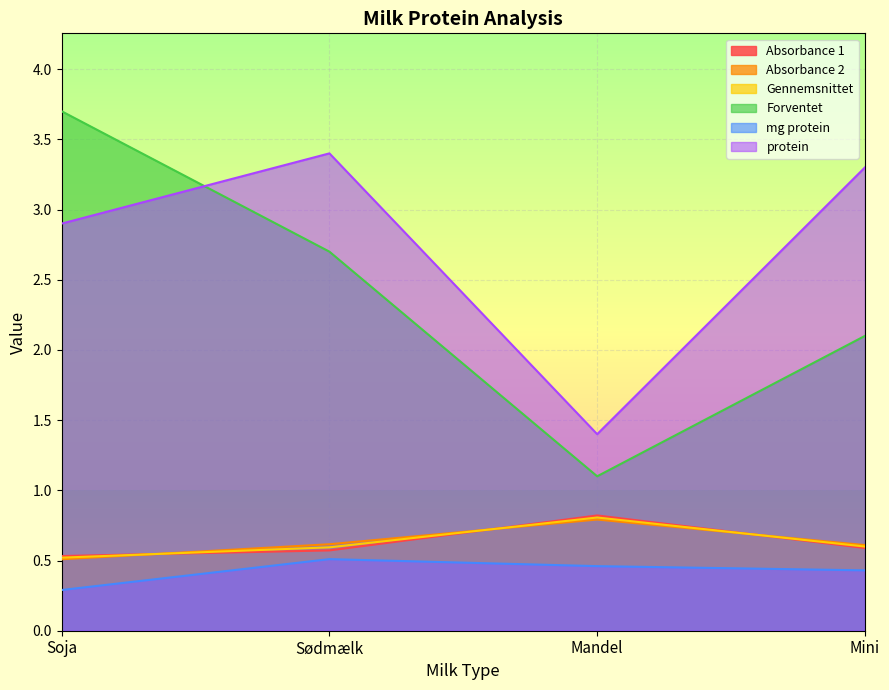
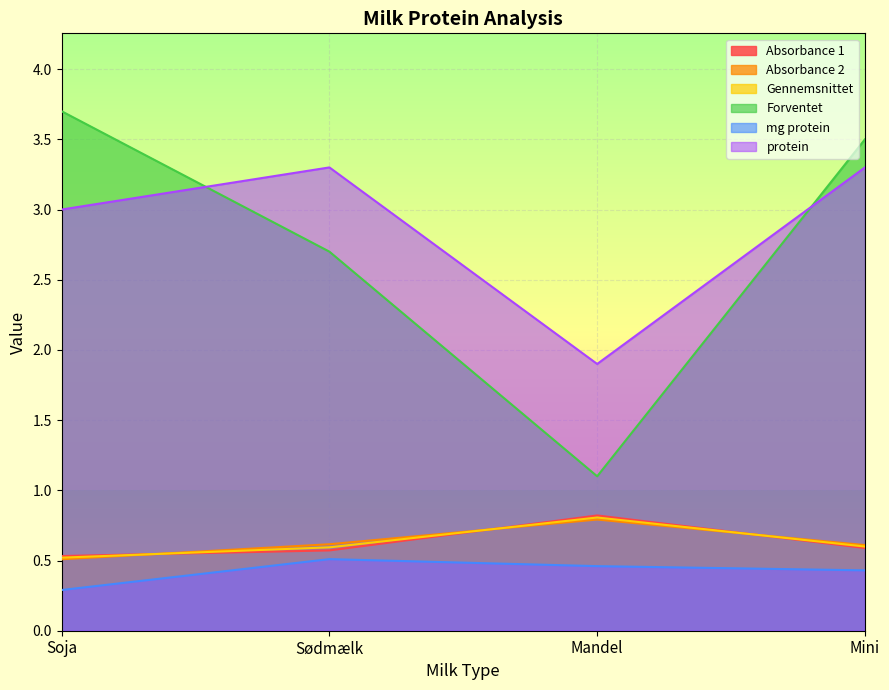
  {
    "Absorbance 1": {
      "Sødmælk": 0.57
    },
    "Absorbance 2": {
      "Sødmælk": 0.6
    },
    "Gennemsnittet": {
      "Sødmælk": 0.6
    },
    "Forventet": {
      "Soja": 3.7,
      "Sødmælk": 2.7,
      "Mandel": 1.1,
-     "Mini": 2.1
+     "Mini": 3.5
    },
    "mg protein": {
      "Soja": 0.3,
      "Sødmælk": 0.5,
      "Mandel": 0.46,
      "Mini": 0.43
    },
    "protein": {
-     "Soja": 2.9,
-     "Sødmælk": 3.4,
-     "Mandel": 1.4,
+     "Soja": 3.0,
+     "Sødmælk": 3.3,
+     "Mandel": 1.9,
      "Mini": 3.3
    }
  }
